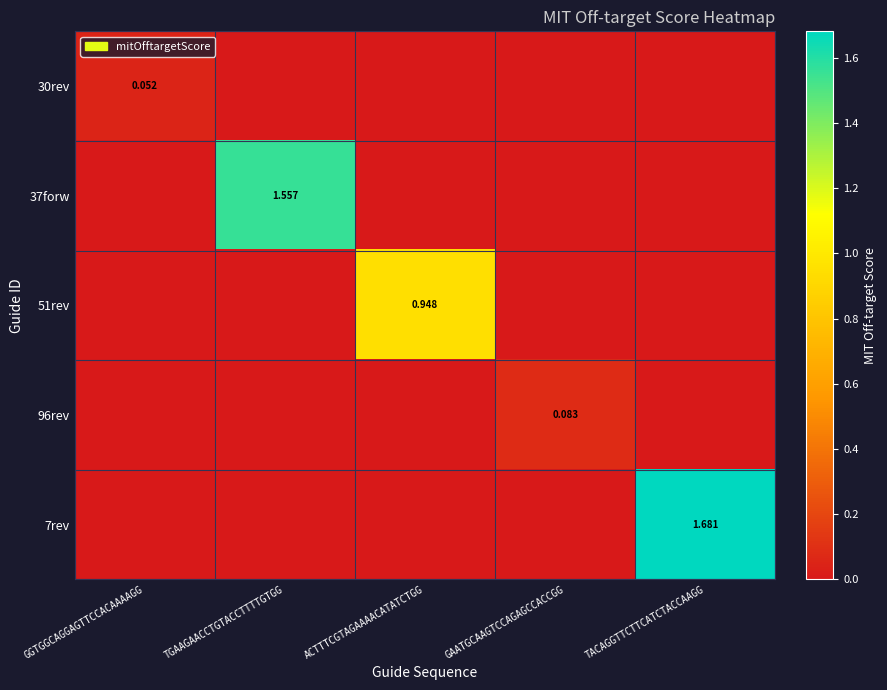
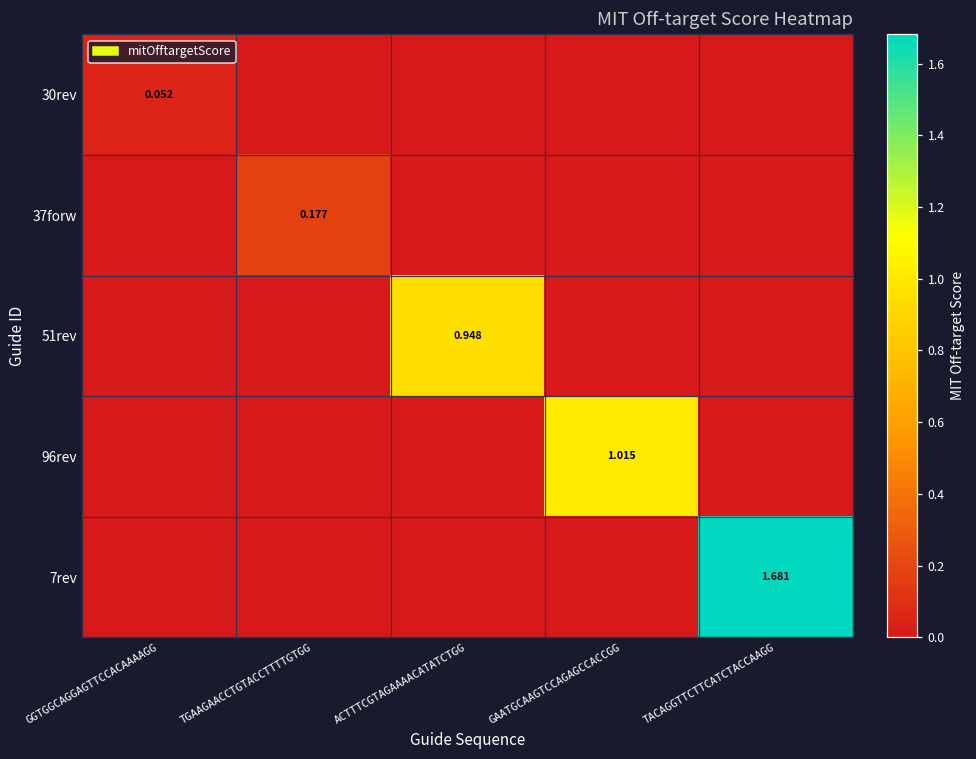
  {
    "30rev": {
      "GGTGGCAGGAGTTCCACAAAAGG": 0.052
    },
    "37forw": {
-     "TGAAGAACCTGTACCTTTTGTGG": 1.557
+     "TGAAGAACCTGTACCTTTTGTGG": 0.177
    },
    "51rev": {
      "ACTTTCGTAGAAAACATATCTGG": 0.948
    },
    "96rev": {
-     "GAATGCAAGTCCAGAGCCACCGG": 0.083
+     "GAATGCAAGTCCAGAGCCACCGG": 1.015
    },
    "7rev": {
      "TACAGGTTCTTCATCTACCAAGG": 1.681
    }
  }
